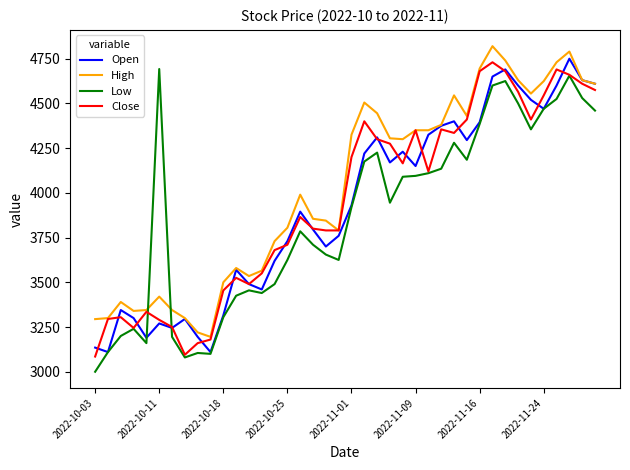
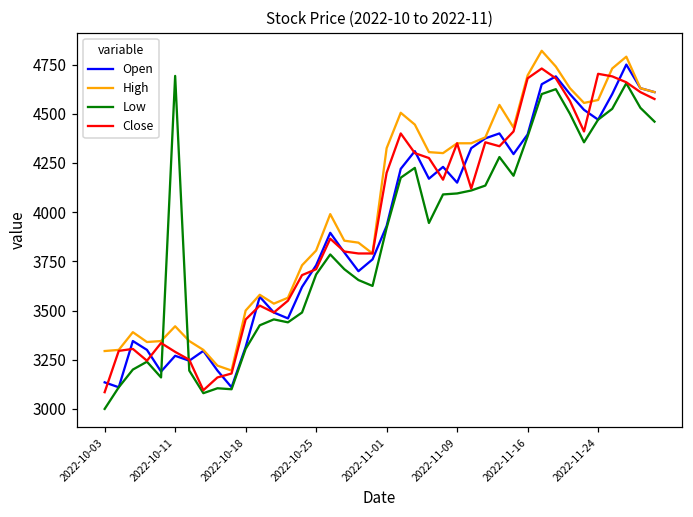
  {
    "Open": {
      "2022-10-03": 3140,
      "2022-10-11": 3270,
      "2022-10-25": 3730,
      "2022-11-09": 4150
    },
    "High": {
      "2022-10-03": 3290,
      "2022-10-11": 3420,
      "2022-10-18": 3500,
      "2022-10-25": 3810,
      "2022-11-01": 4330,
      "2022-11-16": 4700,
-     "2022-11-24": 4620
+     "2022-11-24": 4570
    },
    "Low": {
      "2022-10-03": 3000,
      "2022-10-11": 4690,
-     "2022-10-25": 3630,
+     "2022-10-25": 3680,
      "2022-11-09": 4100
    },
    "Close": {
      "2022-10-03": 3090,
      "2022-10-11": 3290,
      "2022-10-18": 3450,
      "2022-10-25": 3710,
      "2022-11-01": 4200,
      "2022-11-16": 4680,
-     "2022-11-24": 4550
+     "2022-11-24": 4700
    }
  }
